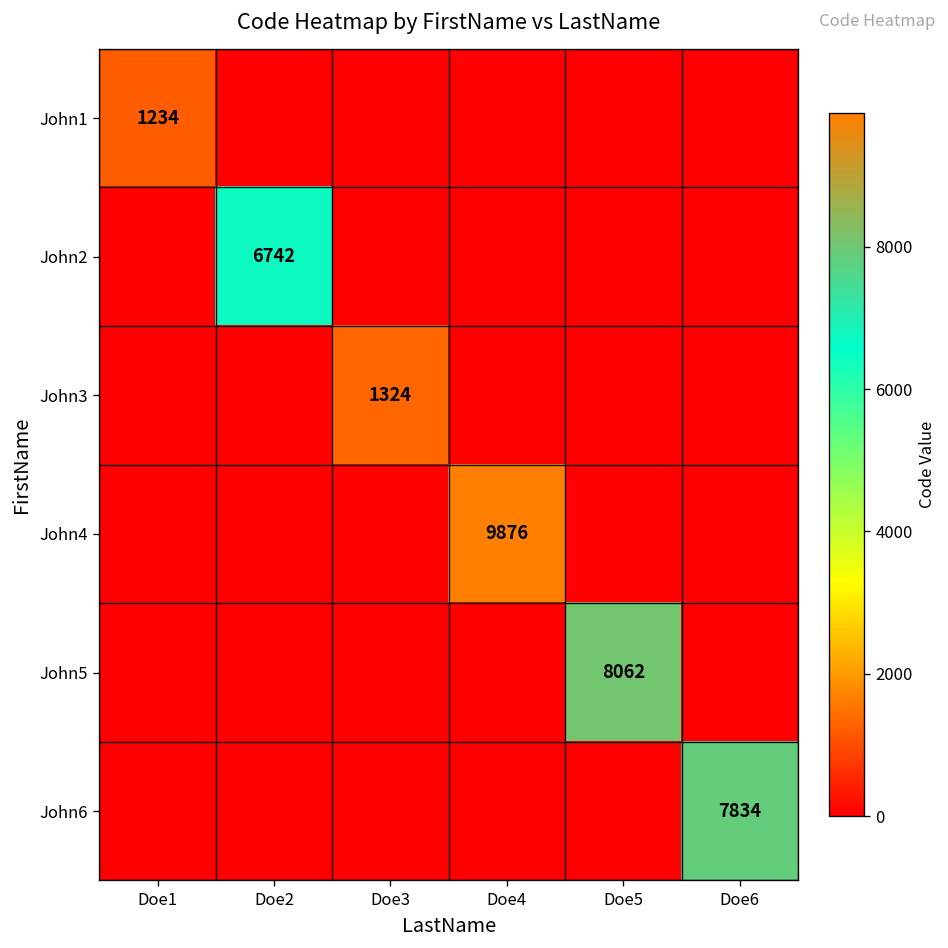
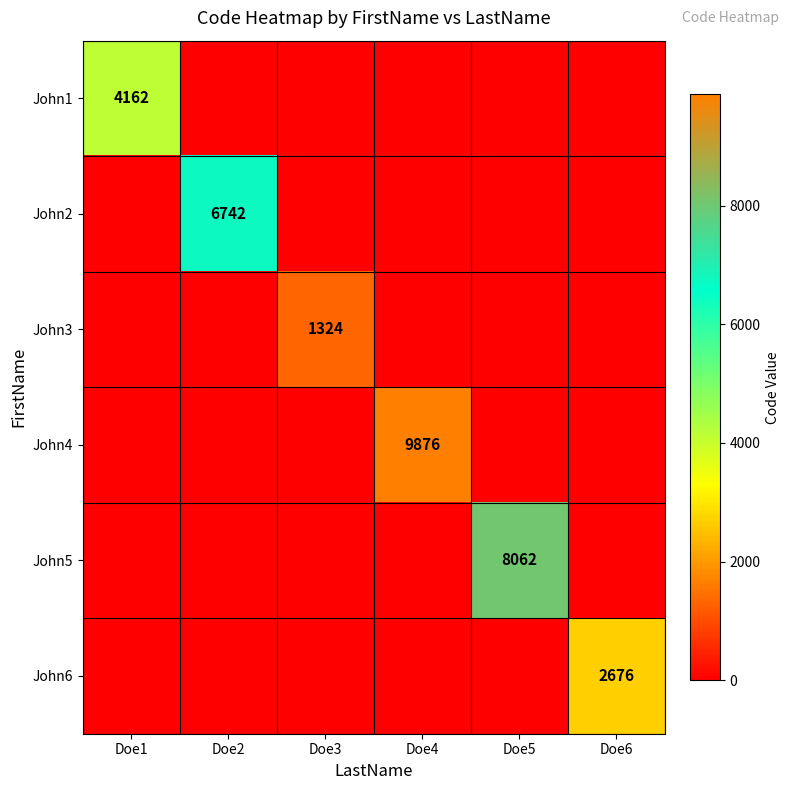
  {
    "John1": {
-     "Doe1": 1234
+     "Doe1": 4162
    },
    "John2": {
      "Doe2": 6742
    },
    "John3": {
      "Doe3": 1324
    },
    "John4": {
      "Doe4": 9876
    },
    "John5": {
      "Doe5": 8062
    },
    "John6": {
-     "Doe6": 7834
+     "Doe6": 2676
    }
  }
